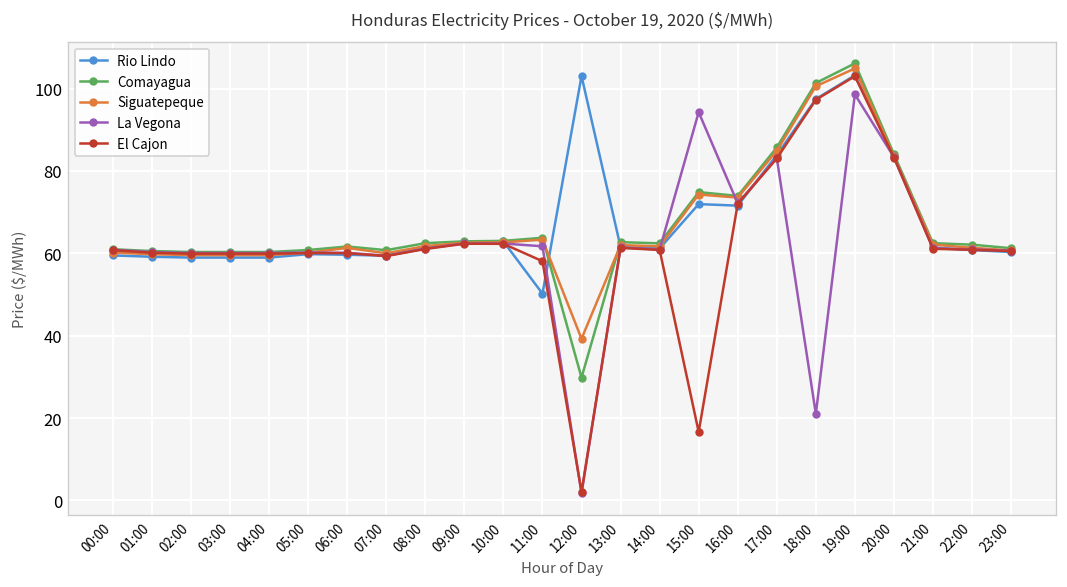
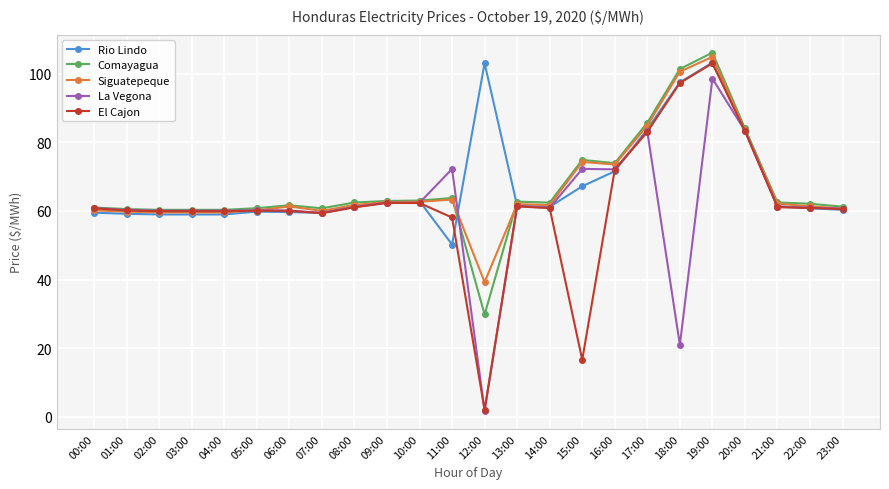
  {
    "Rio Lindo": {
      "11:00": 50,
      "12:00": 103,
-     "15:00": 72
+     "15:00": 67
    },
    "Comayagua": {
      "07:00": 61,
      "12:00": 30,
      "17:00": 86,
      "18:00": 101,
      "19:00": 106,
      "22:00": 62
    },
    "Siguatepeque": {
      "12:00": 39,
      "17:00": 85,
      "18:00": 101,
      "19:00": 105
    },
    "La Vegona": {
-     "11:00": 62,
-     "15:00": 94,
+     "11:00": 72,
+     "15:00": 72,
      "18:00": 21,
      "19:00": 99
    },
    "El Cajon": {
      "11:00": 58,
      "15:00": 17
    }
  }
